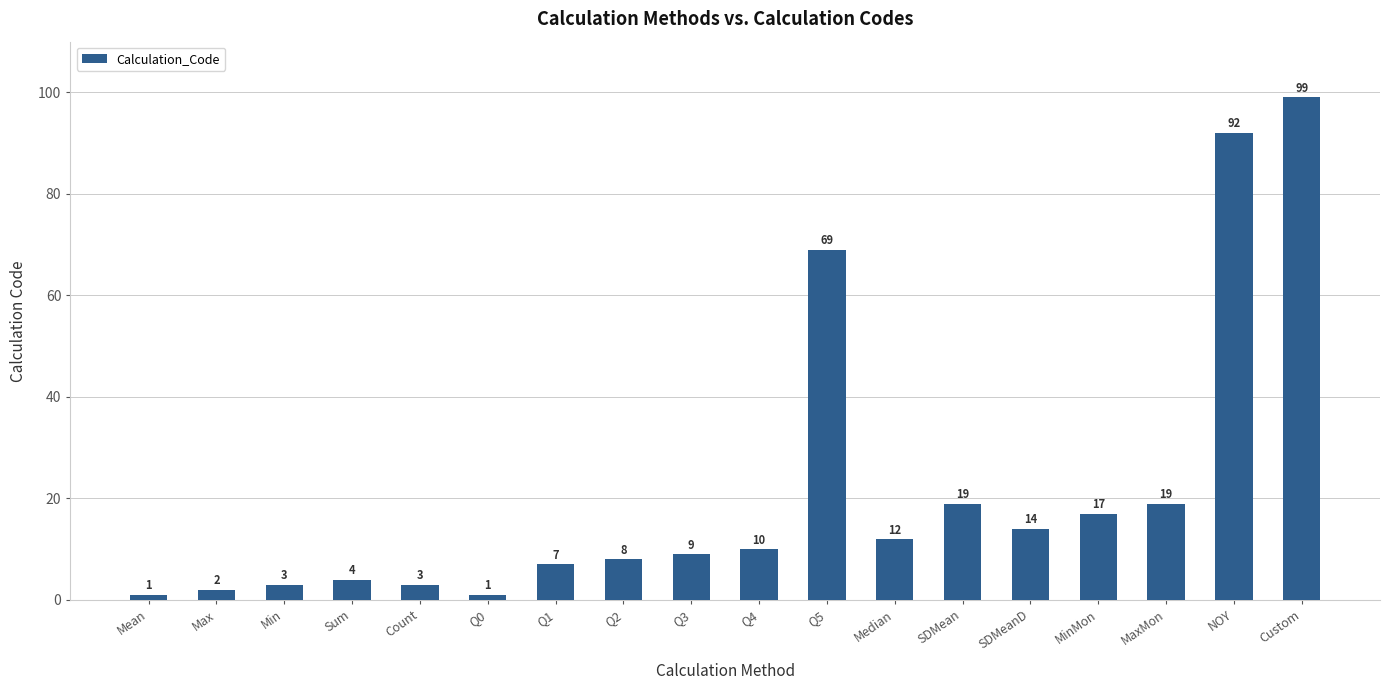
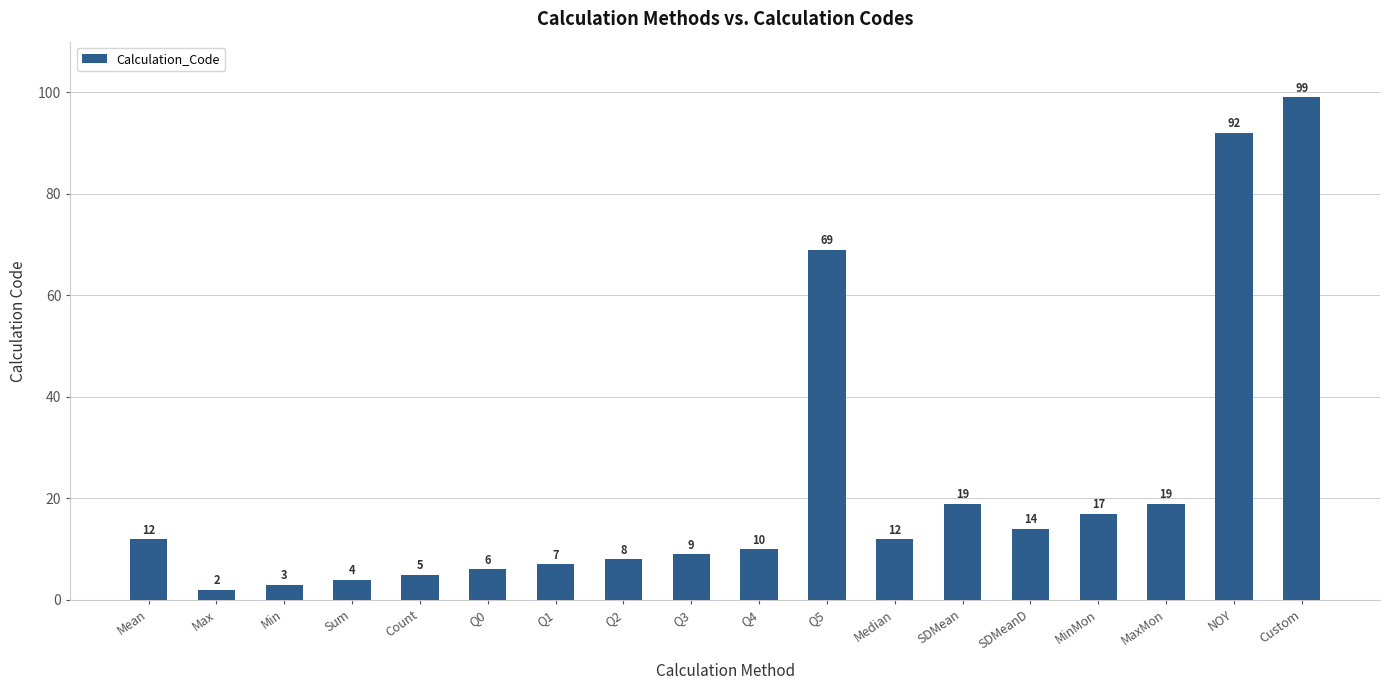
  {
-   "Mean": 1,
+   "Mean": 12,
    "Max": 2,
    "Min": 3,
    "Sum": 4,
-   "Count": 3,
-   "Q0": 1,
+   "Count": 5,
+   "Q0": 6,
    "Q1": 7,
    "Q2": 8,
    "Q3": 9,
    "Q4": 10,
    "Q5": 69,
    "Median": 12,
    "SDMean": 19,
    "SDMeanD": 14,
    "MinMon": 17,
    "MaxMon": 19,
    "NOY": 92,
    "Custom": 99
  }
